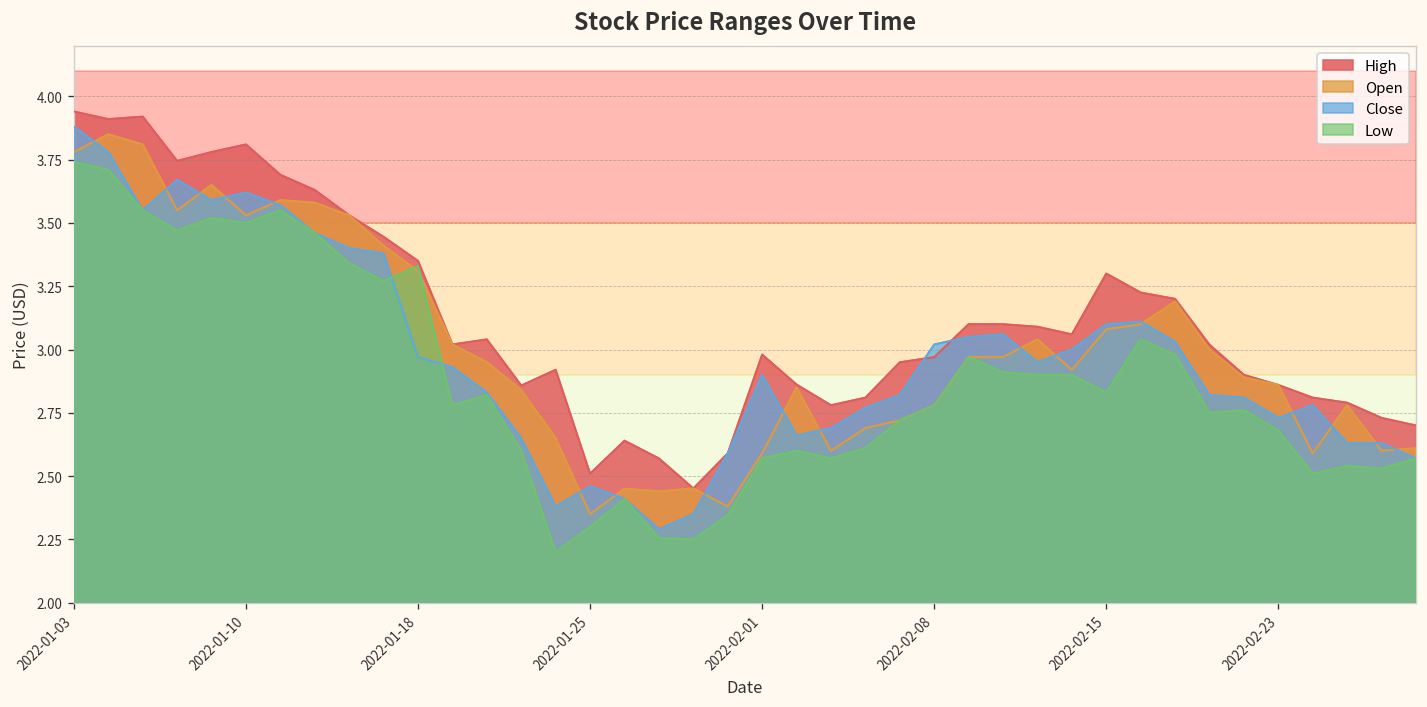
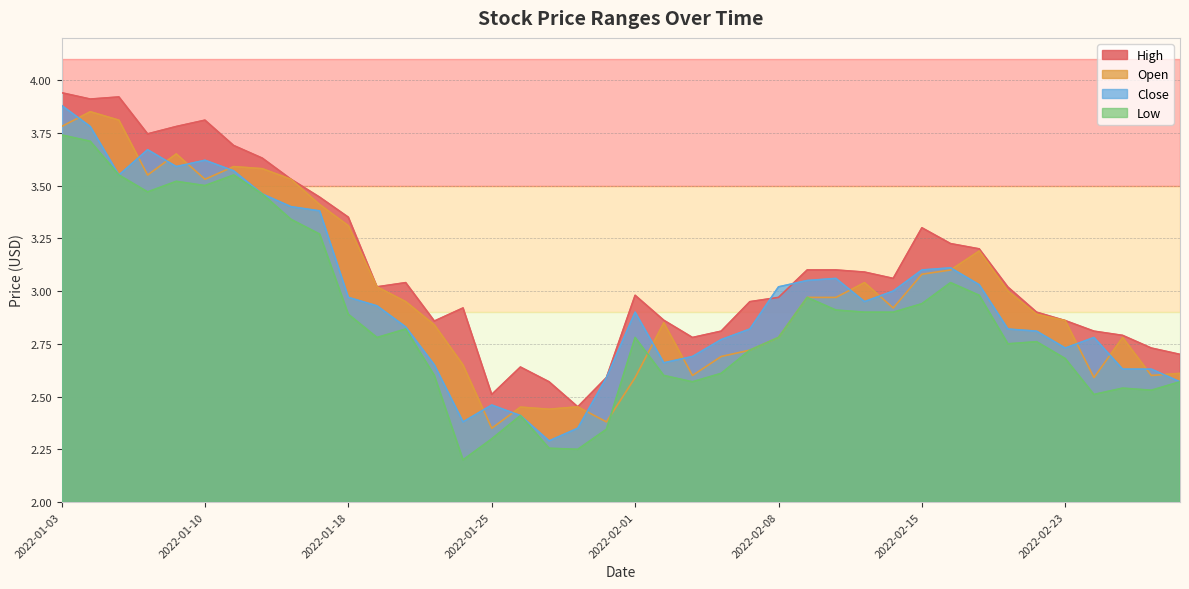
  {
    "High": {
      "2022-01-03": 3.94,
      "2022-01-10": 3.81,
      "2022-01-18": 3.35,
      "2022-01-25": 2.51,
      "2022-02-01": 2.98,
      "2022-02-08": 2.97,
      "2022-02-15": 3.30
    },
    "Open": {
      "2022-01-03": 3.78,
      "2022-01-10": 3.53,
      "2022-01-18": 3.31,
      "2022-01-25": 2.35,
      "2022-02-01": 2.59,
      "2022-02-15": 3.08
    },
    "Close": {
      "2022-01-03": 3.88,
      "2022-01-10": 3.62,
      "2022-01-18": 2.97,
      "2022-01-25": 2.46,
      "2022-02-01": 2.90,
      "2022-02-08": 3.02,
      "2022-02-15": 3.10,
      "2022-02-23": 2.73
    },
    "Low": {
      "2022-01-03": 3.74,
      "2022-01-10": 3.50,
-     "2022-01-18": 3.33,
+     "2022-01-18": 2.89,
      "2022-01-25": 2.30,
-     "2022-02-01": 2.57,
-     "2022-02-15": 2.83,
+     "2022-02-01": 2.78,
+     "2022-02-15": 2.94,
      "2022-02-23": 2.68
    }
  }
